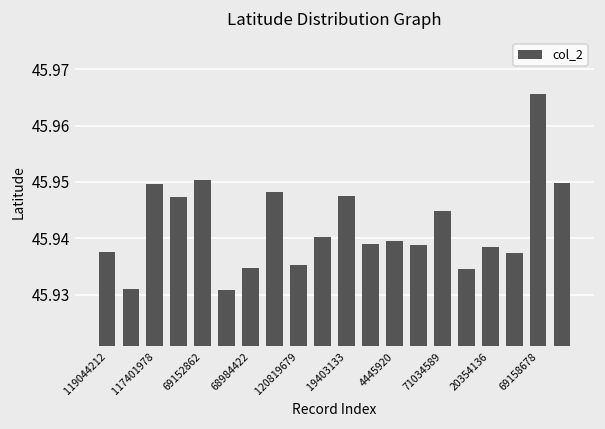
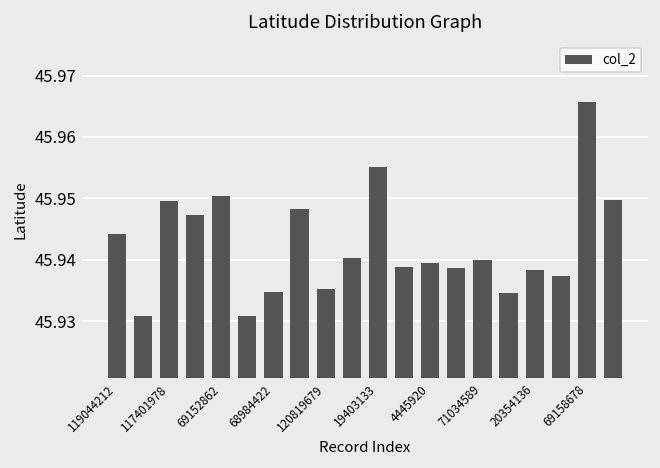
  {
-   "119044212": 45.938,
+   "119044212": 45.944,
    "117401978": 45.950,
    "69152862": 45.950,
    "68984422": 45.935,
    "120819679": 45.935,
-   "19403133": 45.947,
+   "19403133": 45.955,
    "4445920": 45.939,
-   "71034589": 45.945,
+   "71034589": 45.940,
    "20354136": 45.938,
    "69158678": 45.966
  }
